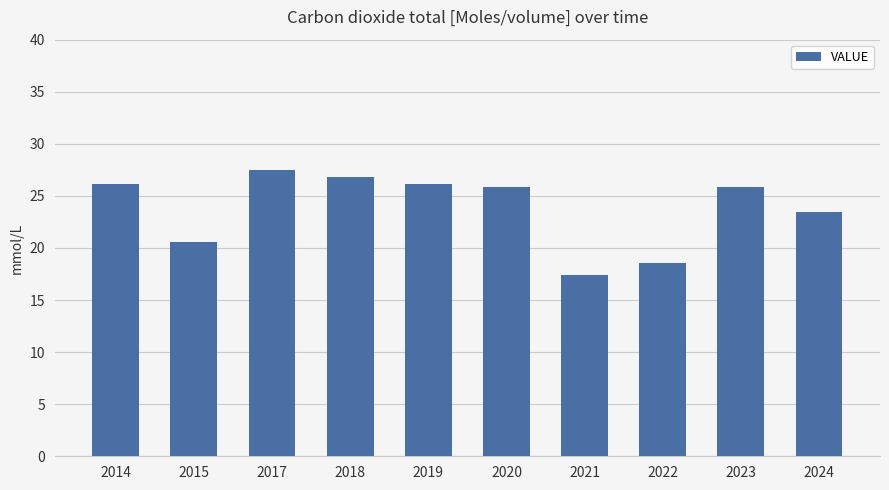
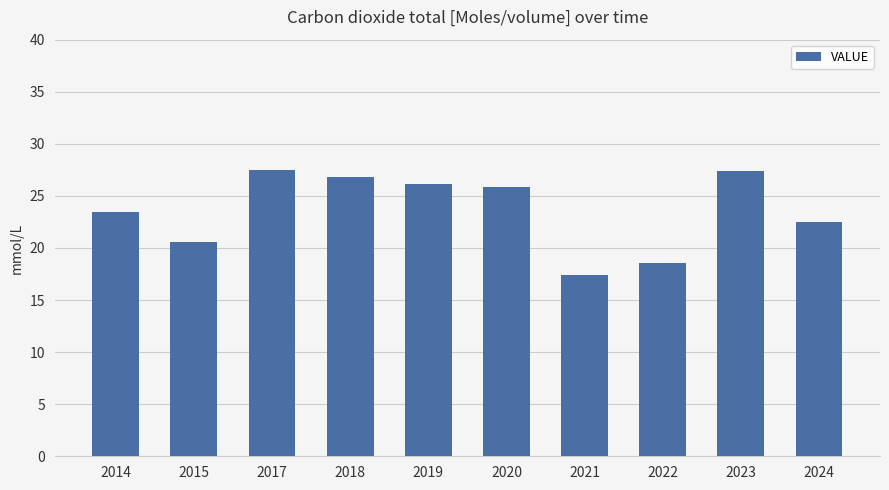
  {
-   "2014": 26.1,
+   "2014": 23.5,
    "2015": 20.6,
    "2017": 27.5,
    "2018": 26.8,
    "2019": 26.1,
    "2020": 25.9,
    "2021": 17.4,
    "2022": 18.6,
-   "2023": 25.9,
-   "2024": 23.5
+   "2023": 27.4,
+   "2024": 22.5
  }
